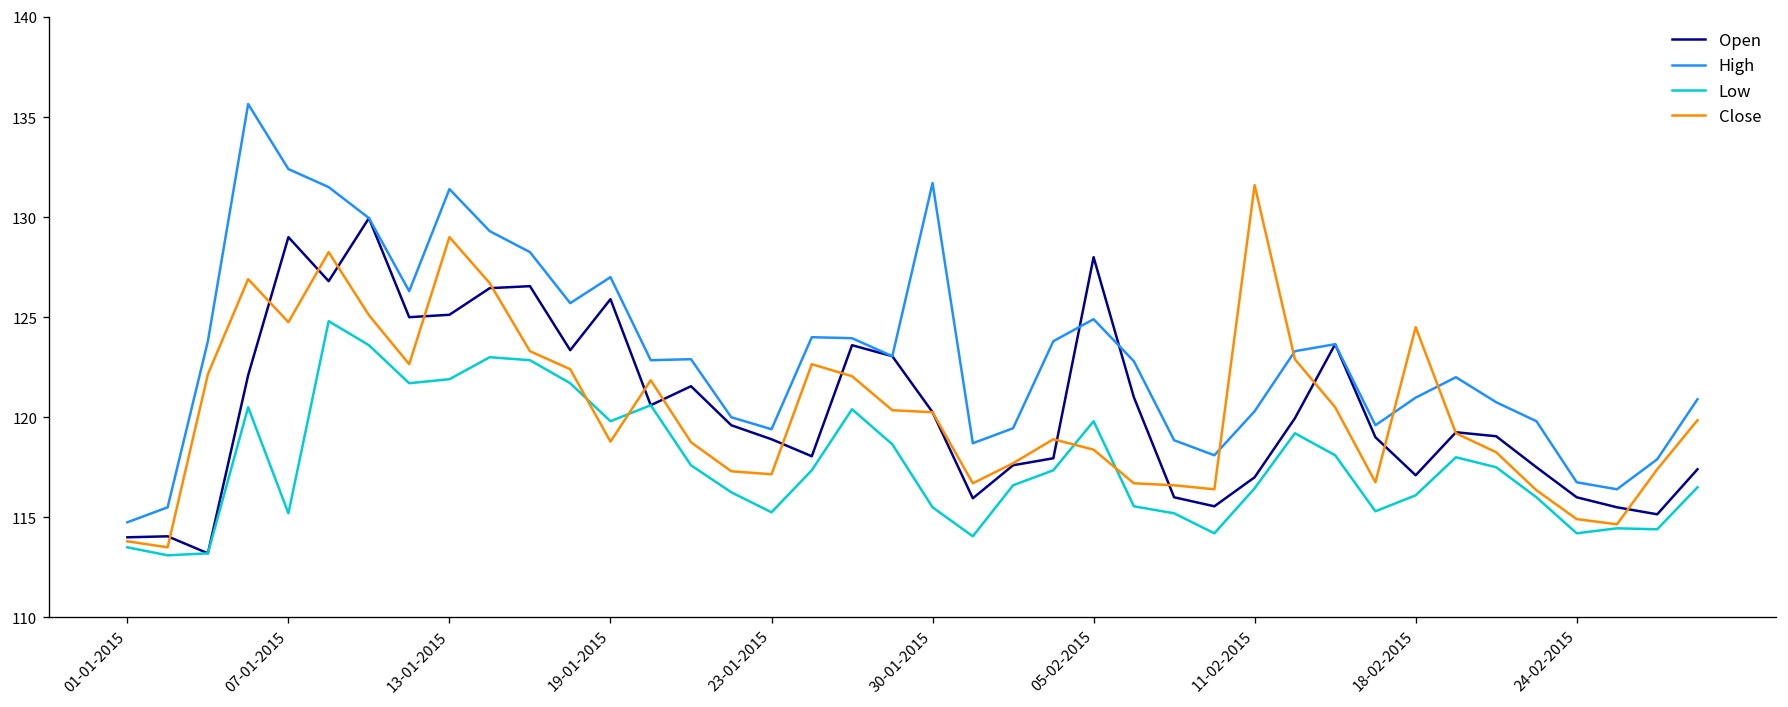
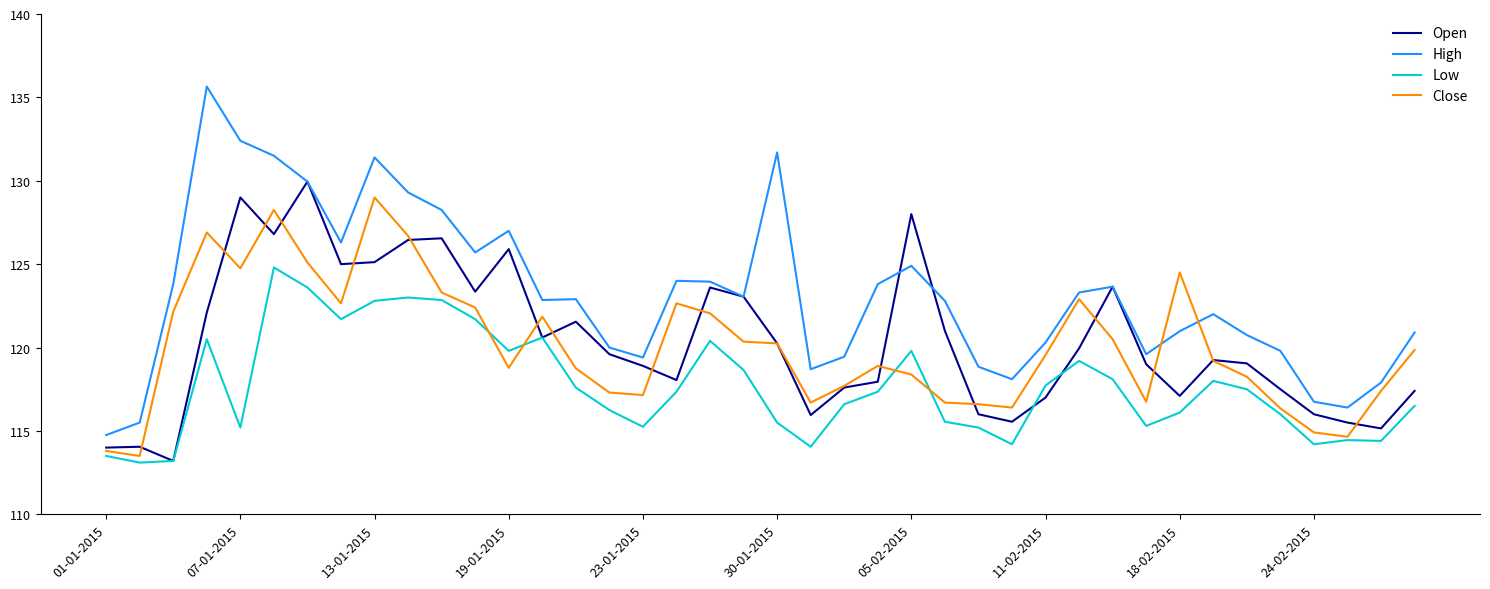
  {
    "Open": {
      "01-01-2015": 114.0,
      "07-01-2015": 129.0,
      "13-01-2015": 125.1,
      "19-01-2015": 125.9,
      "23-01-2015": 118.9,
      "05-02-2015": 128.0,
      "11-02-2015": 117.0,
      "18-02-2015": 117.1,
      "24-02-2015": 116.0
    },
    "High": {
      "01-01-2015": 114.8,
      "07-01-2015": 132.4,
      "13-01-2015": 131.4,
      "19-01-2015": 127.0,
      "23-01-2015": 119.4,
      "30-01-2015": 131.7,
      "05-02-2015": 124.9,
      "11-02-2015": 120.3,
      "18-02-2015": 121.0,
      "24-02-2015": 116.8
    },
    "Low": {
      "01-01-2015": 113.5,
      "07-01-2015": 115.2,
-     "13-01-2015": 121.9,
+     "13-01-2015": 122.8,
      "19-01-2015": 119.8,
      "23-01-2015": 115.3,
      "30-01-2015": 115.5,
      "05-02-2015": 119.8,
-     "11-02-2015": 116.5,
+     "11-02-2015": 117.7,
      "18-02-2015": 116.1,
      "24-02-2015": 114.2
    },
    "Close": {
      "01-01-2015": 113.8,
      "07-01-2015": 124.8,
      "13-01-2015": 129.0,
      "19-01-2015": 118.8,
      "23-01-2015": 117.2,
      "05-02-2015": 118.4,
-     "11-02-2015": 131.6,
+     "11-02-2015": 119.6,
      "18-02-2015": 124.5,
      "24-02-2015": 114.9
    }
  }
